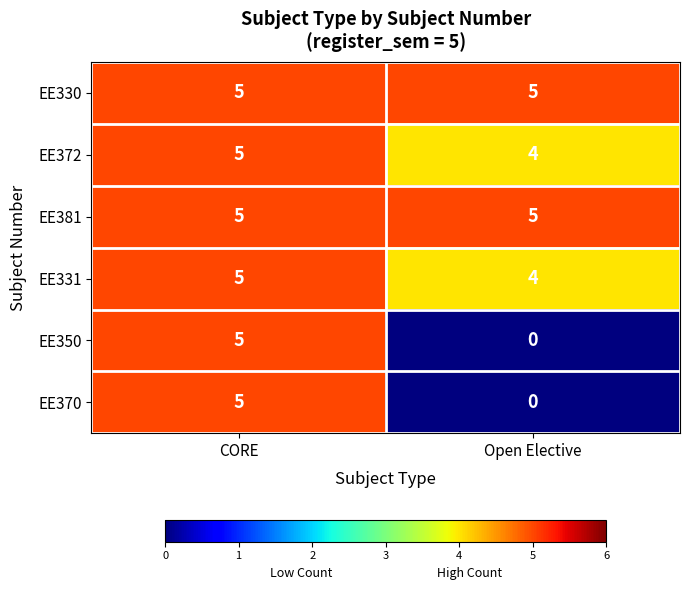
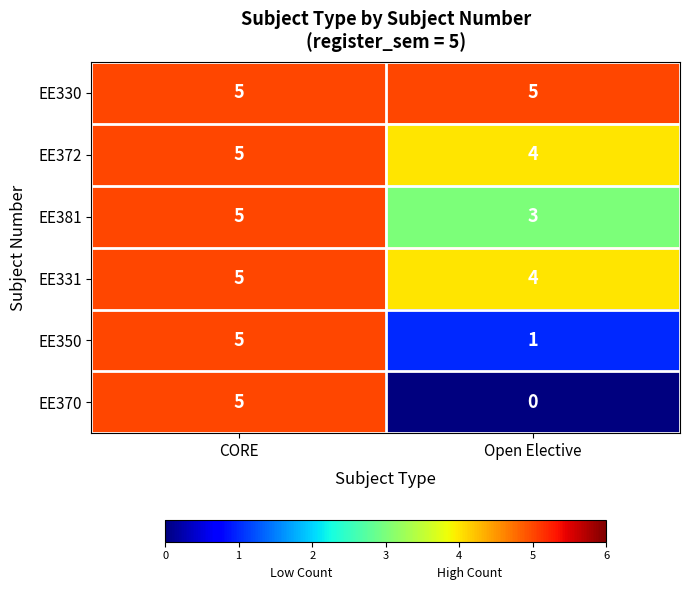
  {
    "EE330": {
      "CORE": 5,
      "Open Elective": 5
    },
    "EE372": {
      "CORE": 5,
      "Open Elective": 4
    },
    "EE381": {
      "CORE": 5,
-     "Open Elective": 5
+     "Open Elective": 3
    },
    "EE331": {
      "CORE": 5,
      "Open Elective": 4
    },
    "EE350": {
      "CORE": 5,
-     "Open Elective": 0
+     "Open Elective": 1
    },
    "EE370": {
      "CORE": 5,
      "Open Elective": 0
    }
  }
